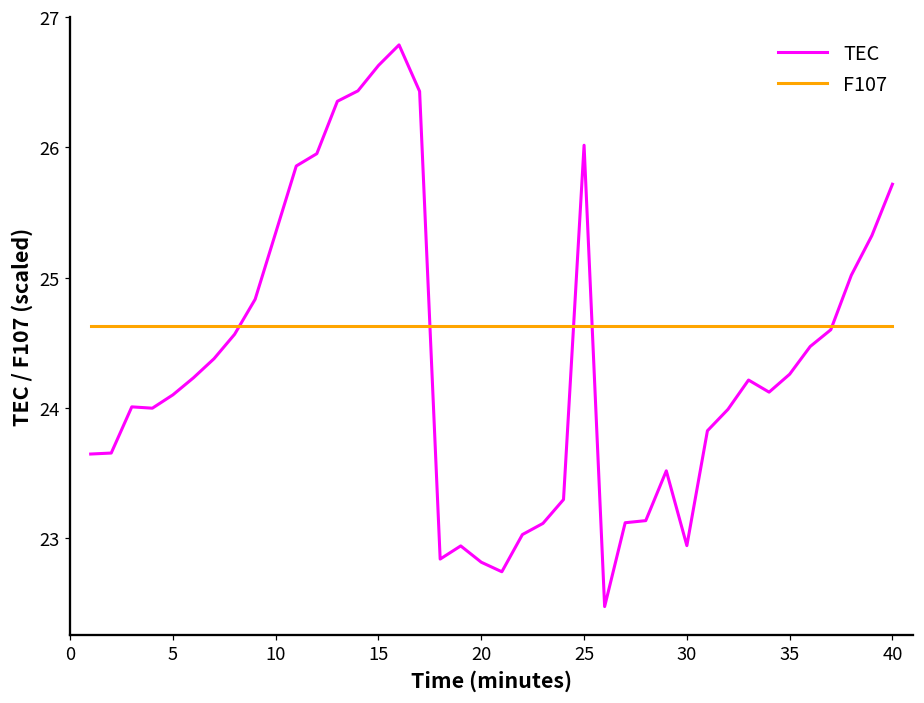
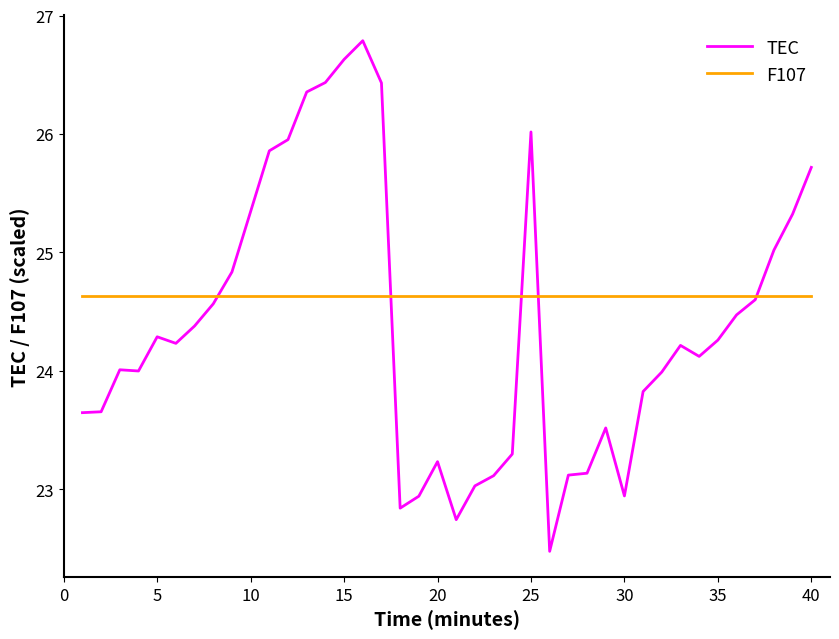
  {
    "TEC": {
-     "5": 24.10,
+     "5": 24.29,
      "10": 25.35,
      "15": 26.63,
-     "20": 22.82,
+     "20": 23.23,
      "25": 26.02,
      "30": 22.94,
      "35": 24.26,
      "40": 25.72
    },
    "F107": {
      "5": 24.63,
      "10": 24.63,
      "15": 24.63,
      "20": 24.63,
      "25": 24.63,
      "30": 24.63,
      "35": 24.63,
      "40": 24.63
    }
  }
